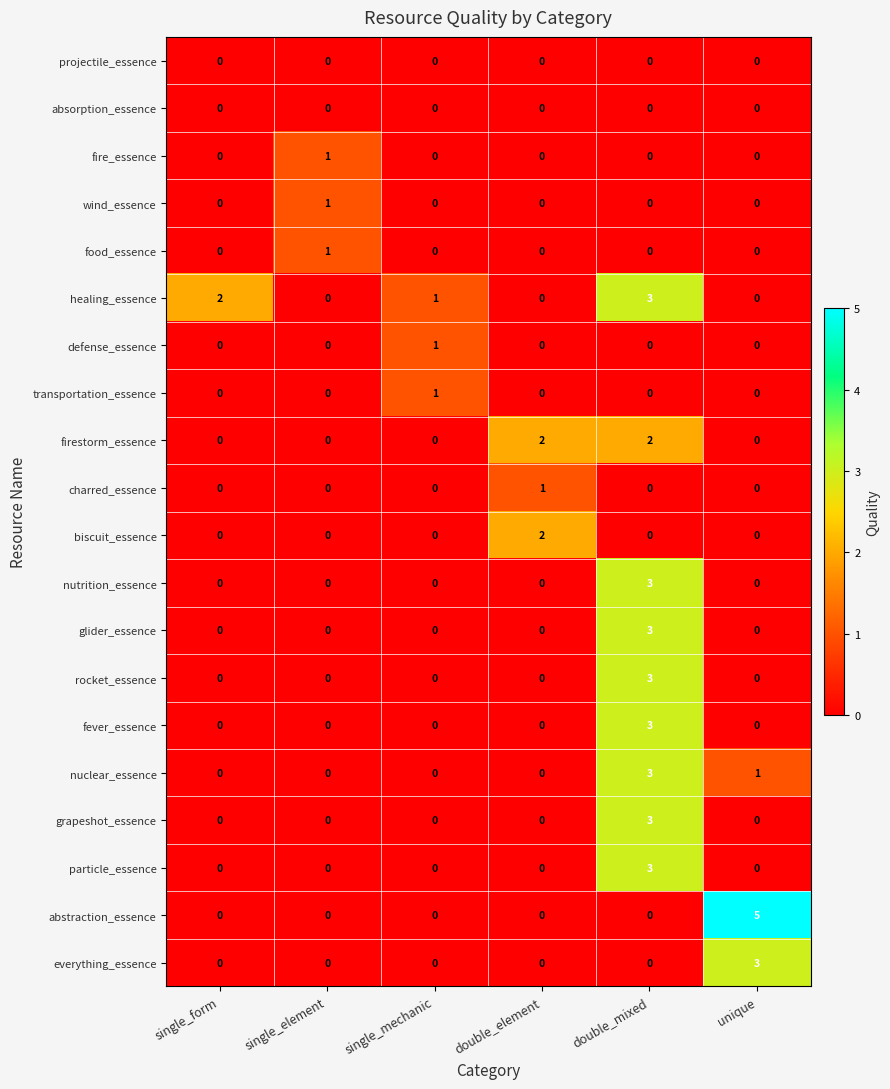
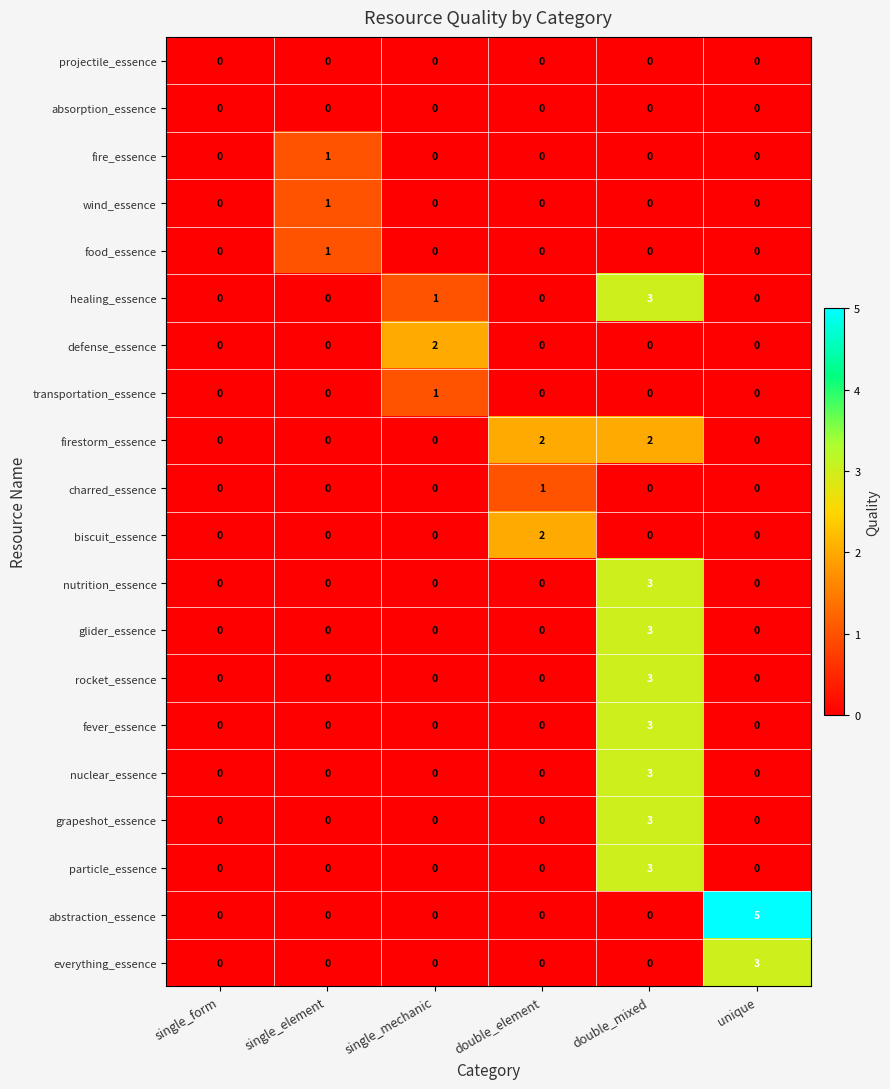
  {
    "projectile_essence": {
      "single_form": 0,
      "single_element": 0,
      "single_mechanic": 0,
      "double_element": 0,
      "double_mixed": 0,
      "unique": 0
    },
    "absorption_essence": {
      "single_form": 0,
      "single_element": 0,
      "single_mechanic": 0,
      "double_element": 0,
      "double_mixed": 0,
      "unique": 0
    },
    "fire_essence": {
      "single_form": 0,
      "single_element": 1,
      "single_mechanic": 0,
      "double_element": 0,
      "double_mixed": 0,
      "unique": 0
    },
    "wind_essence": {
      "single_form": 0,
      "single_element": 1,
      "single_mechanic": 0,
      "double_element": 0,
      "double_mixed": 0,
      "unique": 0
    },
    "food_essence": {
      "single_form": 0,
      "single_element": 1,
      "single_mechanic": 0,
      "double_element": 0,
      "double_mixed": 0,
      "unique": 0
    },
    "healing_essence": {
-     "single_form": 2,
+     "single_form": 0,
      "single_element": 0,
      "single_mechanic": 1,
      "double_element": 0,
      "double_mixed": 3,
      "unique": 0
    },
    "defense_essence": {
      "single_form": 0,
      "single_element": 0,
-     "single_mechanic": 1,
+     "single_mechanic": 2,
      "double_element": 0,
      "double_mixed": 0,
      "unique": 0
    },
    "transportation_essence": {
      "single_form": 0,
      "single_element": 0,
      "single_mechanic": 1,
      "double_element": 0,
      "double_mixed": 0,
      "unique": 0
    },
    "firestorm_essence": {
      "single_form": 0,
      "single_element": 0,
      "single_mechanic": 0,
      "double_element": 2,
      "double_mixed": 2,
      "unique": 0
    },
    "charred_essence": {
      "single_form": 0,
      "single_element": 0,
      "single_mechanic": 0,
      "double_element": 1,
      "double_mixed": 0,
      "unique": 0
    },
    "biscuit_essence": {
      "single_form": 0,
      "single_element": 0,
      "single_mechanic": 0,
      "double_element": 2,
      "double_mixed": 0,
      "unique": 0
    },
    "nutrition_essence": {
      "single_form": 0,
      "single_element": 0,
      "single_mechanic": 0,
      "double_element": 0,
      "double_mixed": 3,
      "unique": 0
    },
    "glider_essence": {
      "single_form": 0,
      "single_element": 0,
      "single_mechanic": 0,
      "double_element": 0,
      "double_mixed": 3,
      "unique": 0
    },
    "rocket_essence": {
      "single_form": 0,
      "single_element": 0,
      "single_mechanic": 0,
      "double_element": 0,
      "double_mixed": 3,
      "unique": 0
    },
    "fever_essence": {
      "single_form": 0,
      "single_element": 0,
      "single_mechanic": 0,
      "double_element": 0,
      "double_mixed": 3,
      "unique": 0
    },
    "nuclear_essence": {
      "single_form": 0,
      "single_element": 0,
      "single_mechanic": 0,
      "double_element": 0,
      "double_mixed": 3,
-     "unique": 1
+     "unique": 0
    },
    "grapeshot_essence": {
      "single_form": 0,
      "single_element": 0,
      "single_mechanic": 0,
      "double_element": 0,
      "double_mixed": 3,
      "unique": 0
    },
    "particle_essence": {
      "single_form": 0,
      "single_element": 0,
      "single_mechanic": 0,
      "double_element": 0,
      "double_mixed": 3,
      "unique": 0
    },
    "abstraction_essence": {
      "single_form": 0,
      "single_element": 0,
      "single_mechanic": 0,
      "double_element": 0,
      "double_mixed": 0,
      "unique": 5
    },
    "everything_essence": {
      "single_form": 0,
      "single_element": 0,
      "single_mechanic": 0,
      "double_element": 0,
      "double_mixed": 0,
      "unique": 3
    }
  }
